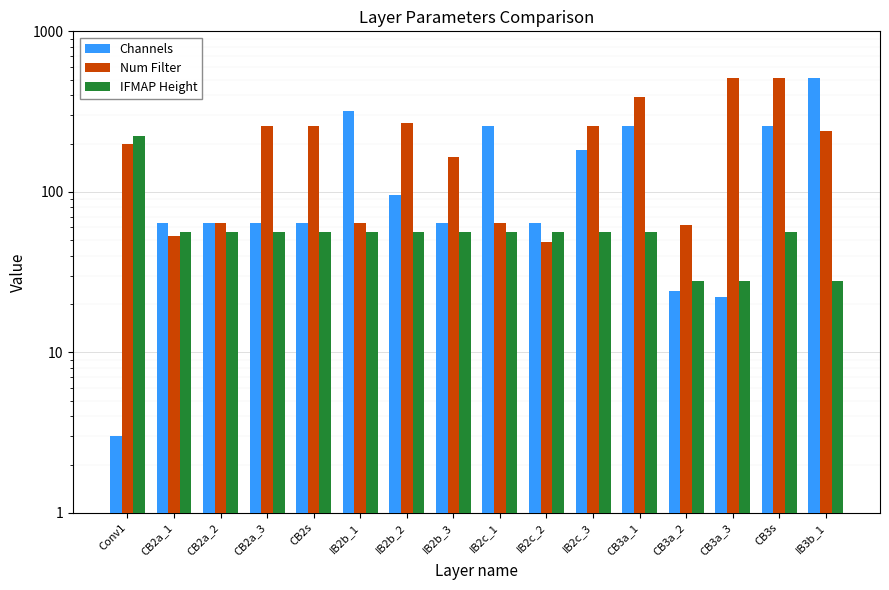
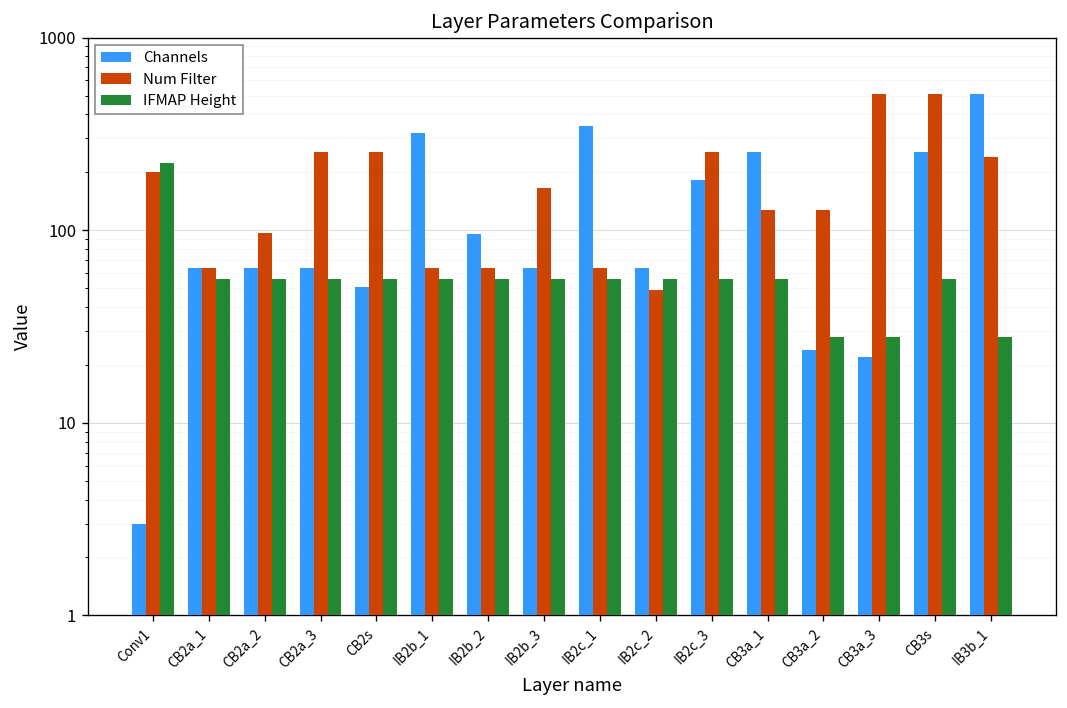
  {
    "Channels": {
      "Conv1": 3,
      "CB2a_1": 64,
      "CB2a_2": 64,
      "CB2a_3": 64,
-     "CB2s": 64,
+     "CB2s": 51,
      "IB2b_1": 320,
      "IB2b_2": 100,
      "IB2b_3": 64,
-     "IB2c_1": 260,
+     "IB2c_1": 350,
      "IB2c_2": 64,
      "IB2c_3": 180,
      "CB3a_1": 260,
      "CB3a_2": 24,
      "CB3a_3": 22,
      "CB3s": 260,
      "IB3b_1": 510
    },
    "Num Filter": {
      "Conv1": 200,
-     "CB2a_1": 53,
-     "CB2a_2": 64,
+     "CB2a_1": 64,
+     "CB2a_2": 100,
      "CB2a_3": 260,
      "CB2s": 260,
      "IB2b_1": 64,
-     "IB2b_2": 270,
+     "IB2b_2": 64,
      "IB2b_3": 170,
      "IB2c_1": 64,
      "IB2c_2": 49,
      "IB2c_3": 260,
-     "CB3a_1": 390,
-     "CB3a_2": 62,
+     "CB3a_1": 130,
+     "CB3a_2": 130,
      "CB3a_3": 510,
      "CB3s": 510,
      "IB3b_1": 240
    },
    "IFMAP Height": {
      "Conv1": 220,
      "CB2a_1": 56,
      "CB2a_2": 56,
      "CB2a_3": 56,
      "CB2s": 56,
      "IB2b_1": 56,
      "IB2b_2": 56,
      "IB2b_3": 56,
      "IB2c_1": 56,
      "IB2c_2": 56,
      "IB2c_3": 56,
      "CB3a_1": 56,
      "CB3a_2": 28,
      "CB3a_3": 28,
      "CB3s": 56,
      "IB3b_1": 28
    }
  }
